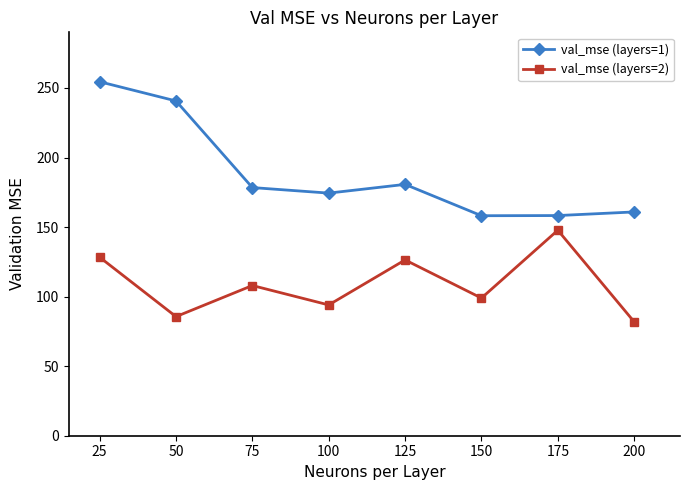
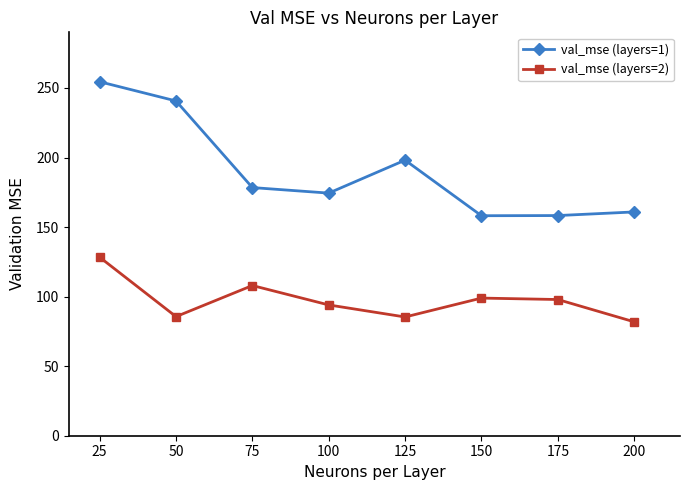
  {
    "val_mse (layers=1)": {
      "25": 254,
      "50": 241,
      "75": 178,
      "100": 174,
-     "125": 181,
+     "125": 198,
      "150": 158,
      "175": 158,
      "200": 161
    },
    "val_mse (layers=2)": {
      "25": 128,
      "50": 86,
      "75": 108,
      "100": 94,
-     "125": 126,
+     "125": 85,
      "150": 99,
-     "175": 148,
+     "175": 98,
      "200": 82
    }
  }
